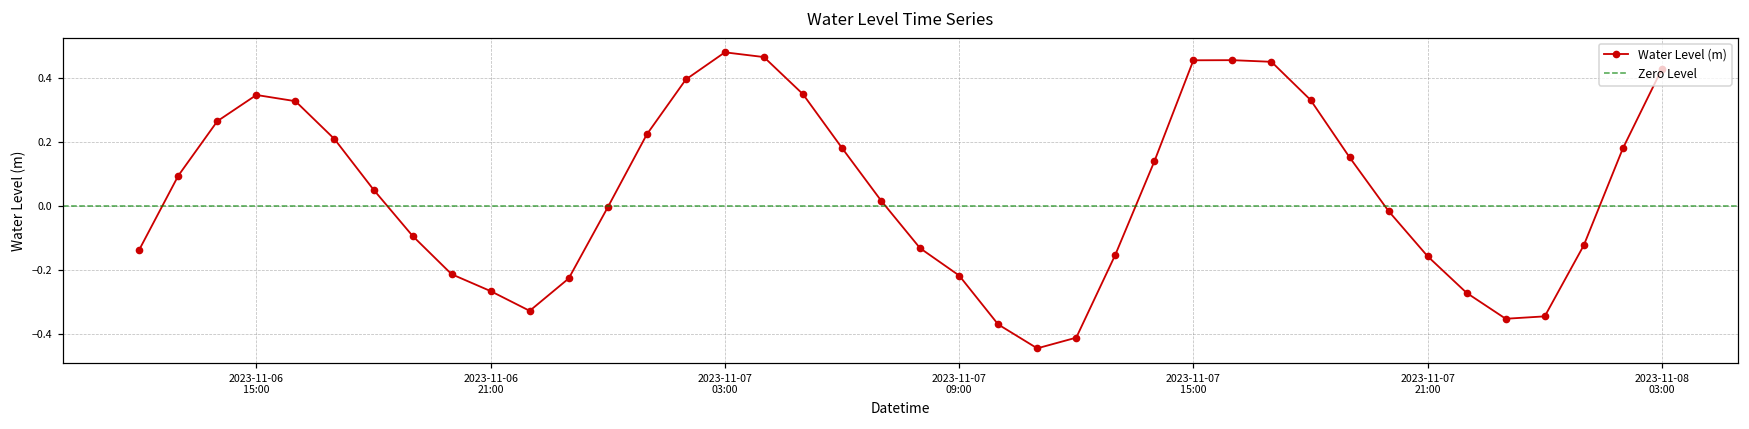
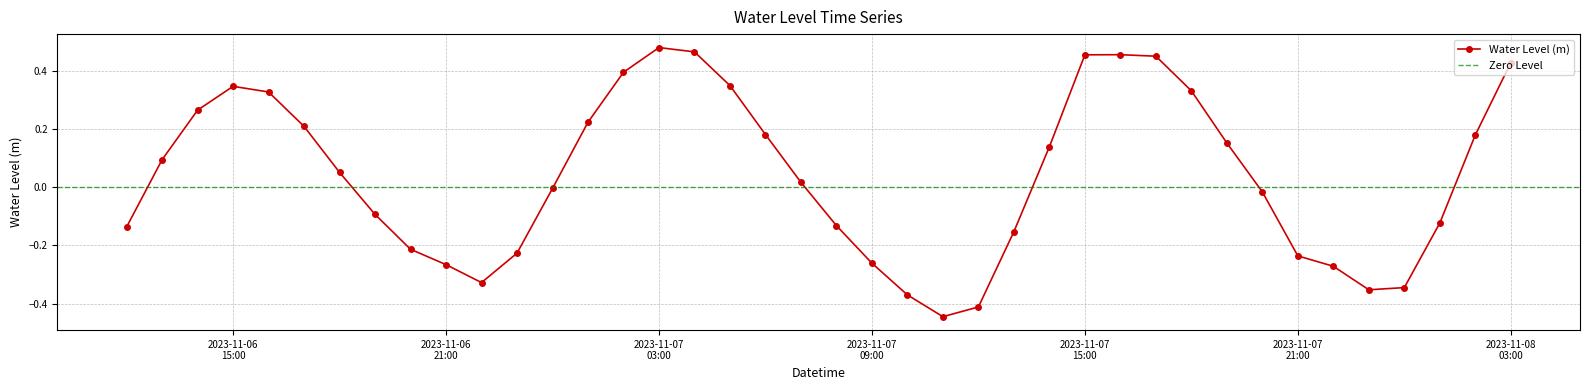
  {
    "2023-11-06 15:00": 0.35,
    "2023-11-06 21:00": -0.27,
    "2023-11-07 03:00": 0.48,
-   "2023-11-07 09:00": -0.22,
+   "2023-11-07 09:00": -0.26,
    "2023-11-07 15:00": 0.46,
-   "2023-11-07 21:00": -0.16
+   "2023-11-07 21:00": -0.24
  }
